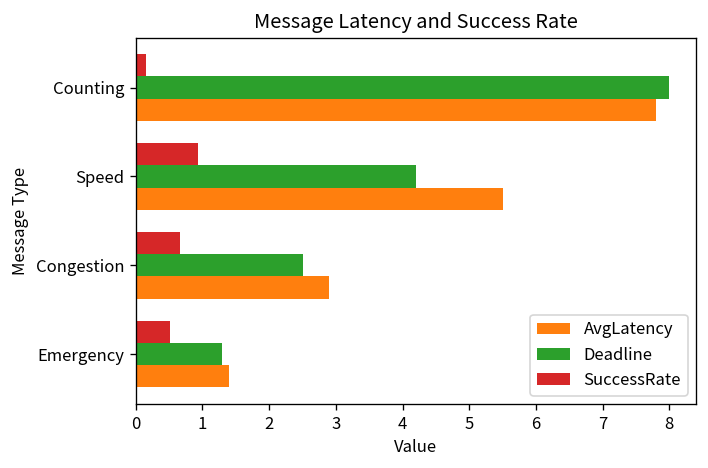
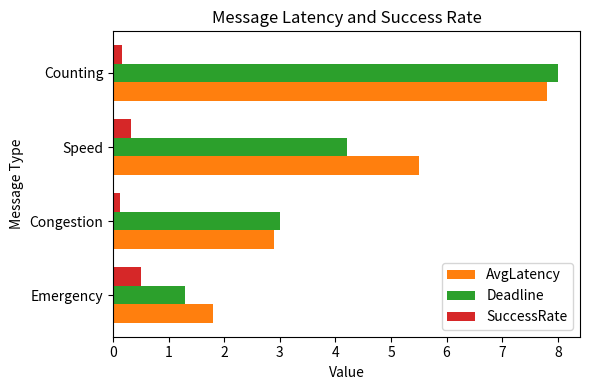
  {
    "AvgLatency": {
      "Counting": 7.8,
      "Speed": 5.5,
      "Congestion": 2.9,
-     "Emergency": 1.4
+     "Emergency": 1.8
    },
    "Deadline": {
      "Counting": 8.0,
      "Speed": 4.2,
-     "Congestion": 2.5,
+     "Congestion": 3.0,
      "Emergency": 1.3
    },
    "SuccessRate": {
      "Counting": 0.2,
-     "Speed": 0.9,
-     "Congestion": 0.7,
+     "Speed": 0.3,
+     "Congestion": 0.1,
      "Emergency": 0.5
    }
  }
